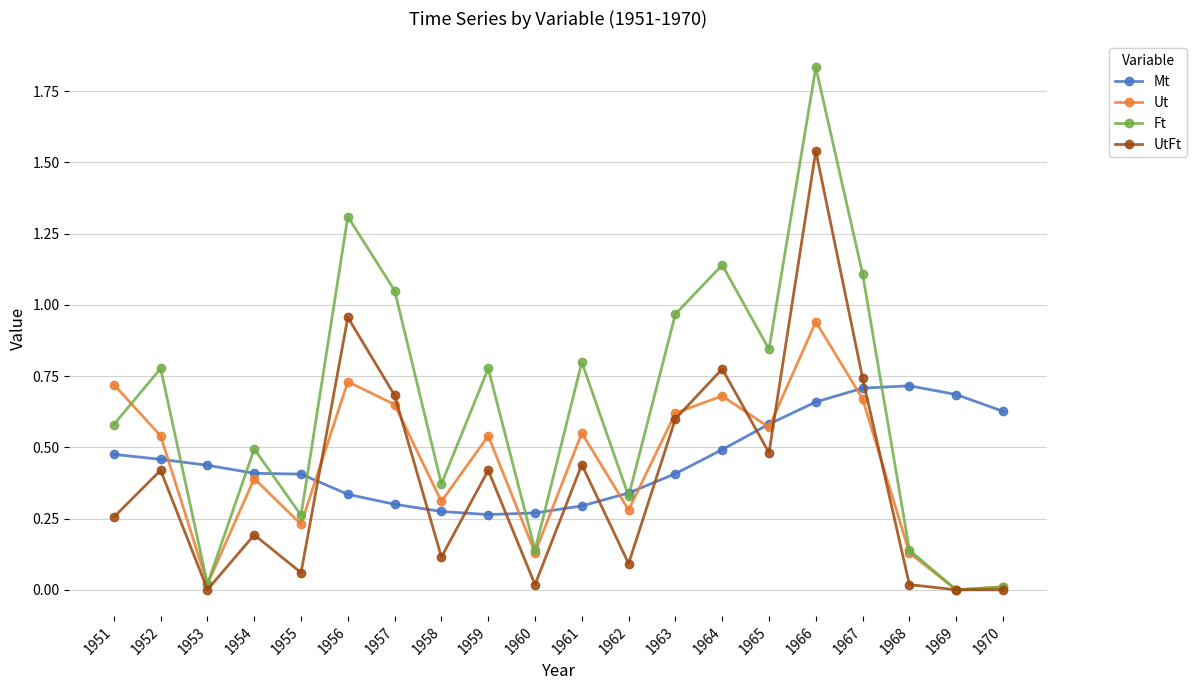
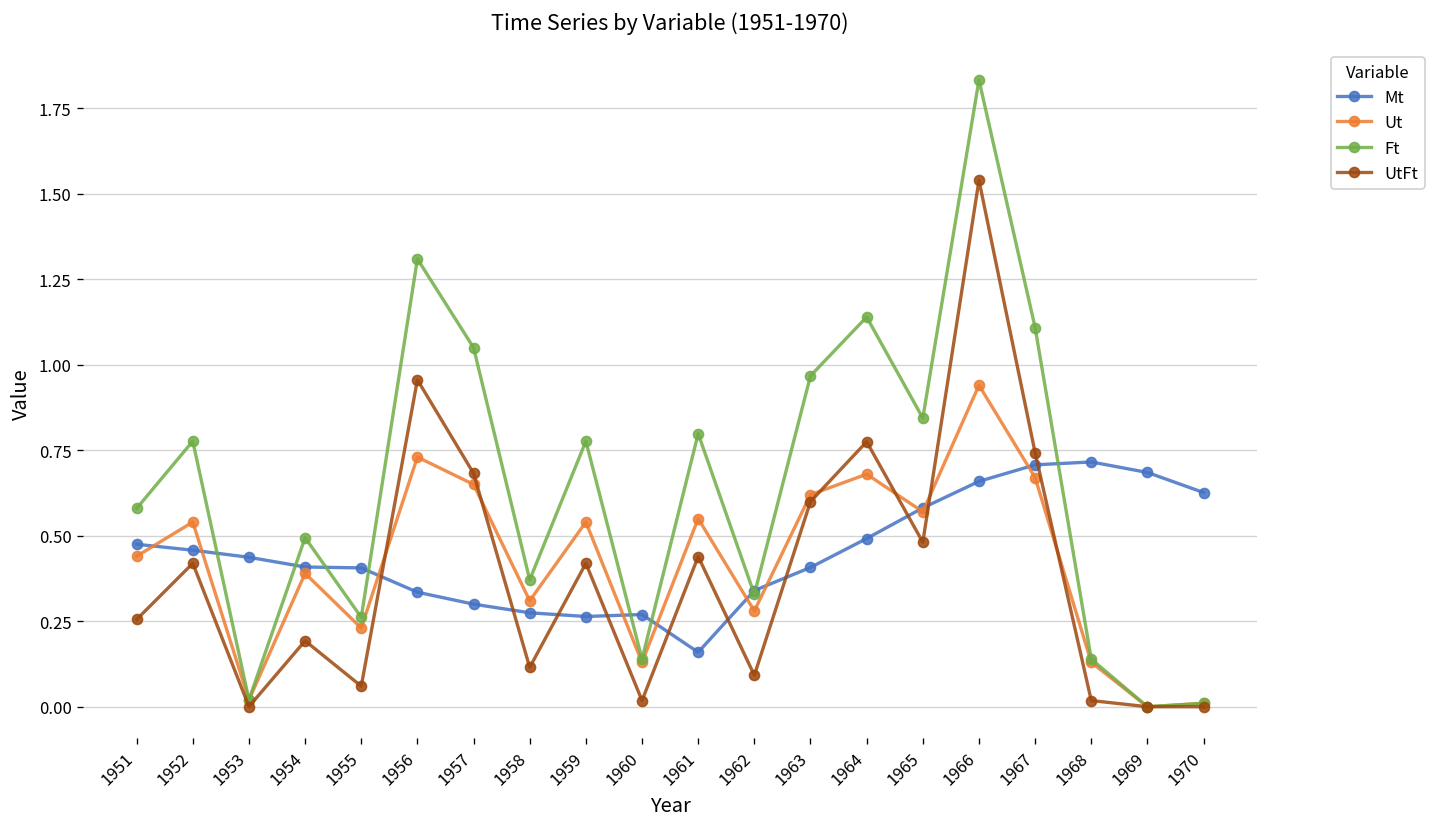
  {
    "Mt": {
      "1951": 0.48,
      "1952": 0.46,
      "1953": 0.44,
      "1954": 0.41,
      "1955": 0.41,
      "1956": 0.33,
      "1957": 0.30,
      "1958": 0.27,
      "1959": 0.26,
      "1960": 0.27,
-     "1961": 0.29,
+     "1961": 0.16,
      "1962": 0.34,
      "1963": 0.41,
      "1964": 0.49,
      "1965": 0.58,
      "1966": 0.66,
      "1967": 0.71,
      "1968": 0.72,
      "1969": 0.69,
      "1970": 0.63
    },
    "Ut": {
-     "1951": 0.72,
+     "1951": 0.44,
      "1952": 0.54,
      "1954": 0.39,
      "1955": 0.23,
      "1956": 0.73,
      "1957": 0.65,
      "1958": 0.31,
      "1959": 0.54,
      "1960": 0.13,
      "1961": 0.55,
      "1962": 0.28,
      "1963": 0.62,
      "1964": 0.68,
      "1965": 0.57,
      "1966": 0.94,
      "1967": 0.67,
      "1968": 0.13
    },
    "Ft": {
      "1951": 0.58,
      "1952": 0.78,
      "1954": 0.49,
      "1955": 0.26,
      "1956": 1.31,
      "1957": 1.05,
      "1958": 0.37,
      "1959": 0.78,
      "1960": 0.14,
      "1961": 0.80,
      "1962": 0.33,
      "1963": 0.97,
      "1964": 1.14,
      "1965": 0.84,
      "1966": 1.83,
      "1967": 1.11,
      "1968": 0.14
    },
    "UtFt": {
      "1951": 0.26,
      "1952": 0.42,
      "1953": 0.00,
      "1954": 0.19,
      "1955": 0.06,
      "1956": 0.96,
      "1957": 0.68,
      "1958": 0.12,
      "1959": 0.42,
      "1960": 0.02,
      "1961": 0.44,
      "1962": 0.09,
      "1963": 0.60,
      "1964": 0.77,
      "1965": 0.48,
      "1966": 1.54,
      "1967": 0.74,
      "1968": 0.02,
      "1970": 0.00
    }
  }
